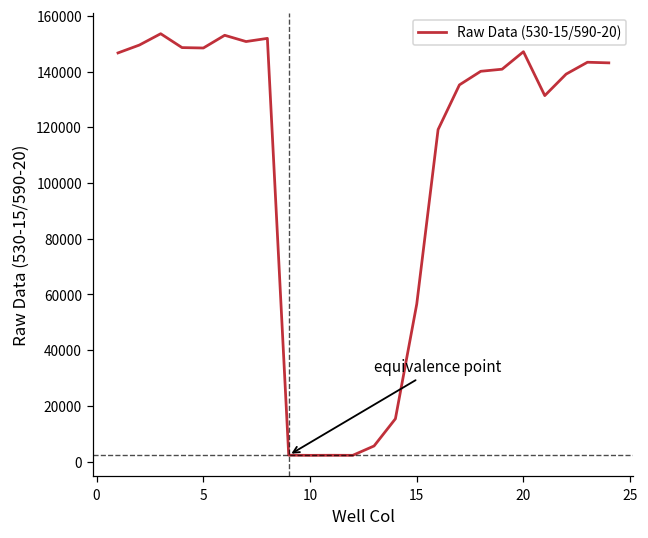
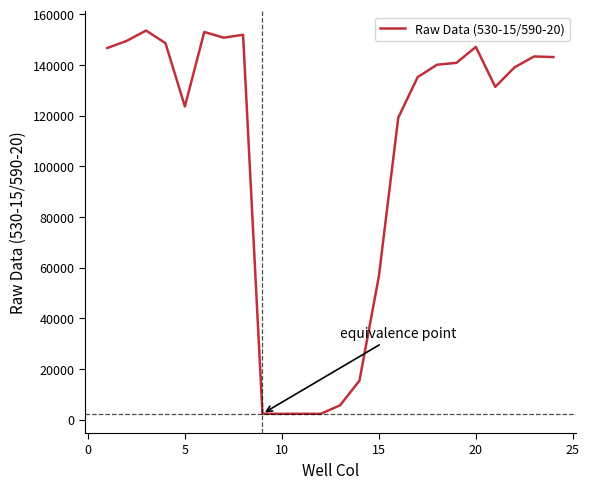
  {
-   "5": 148000,
+   "5": 124000,
    "10": 2000,
    "15": 57000,
    "20": 147000
  }
